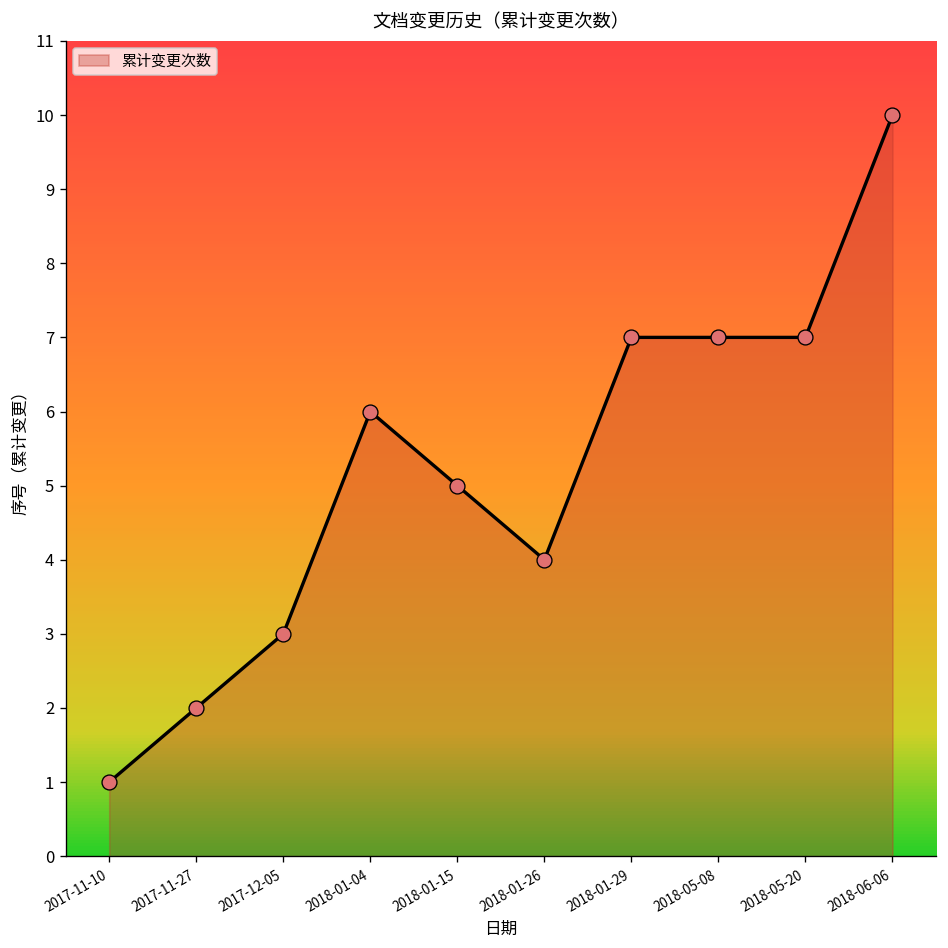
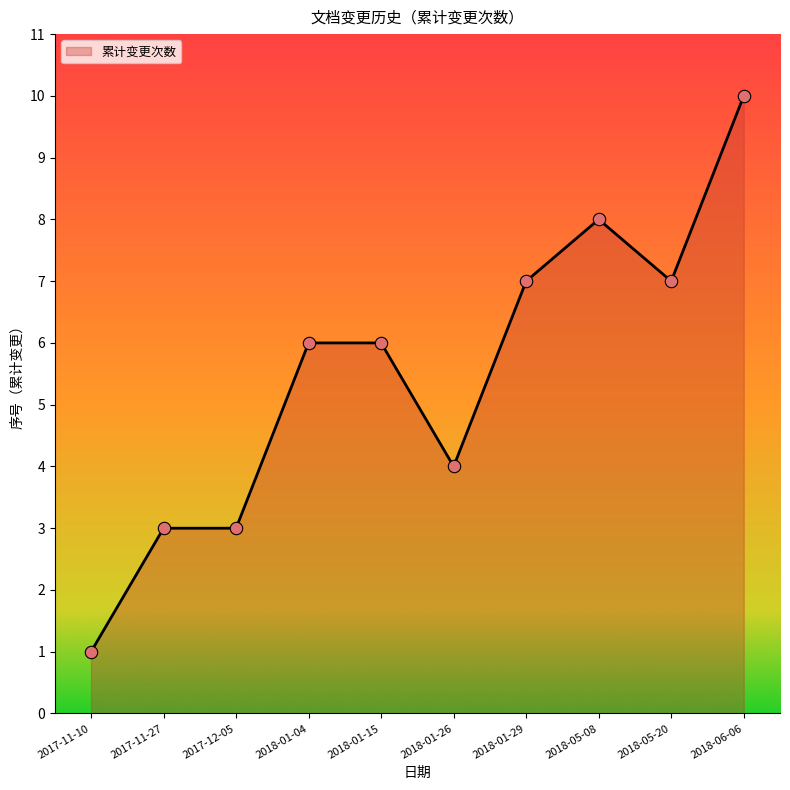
  {
    "2017-11-10": 1,
-   "2017-11-27": 2,
+   "2017-11-27": 3,
    "2017-12-05": 3,
    "2018-01-04": 6,
-   "2018-01-15": 5,
+   "2018-01-15": 6,
    "2018-01-26": 4,
    "2018-01-29": 7,
-   "2018-05-08": 7,
+   "2018-05-08": 8,
    "2018-05-20": 7,
    "2018-06-06": 10
  }
